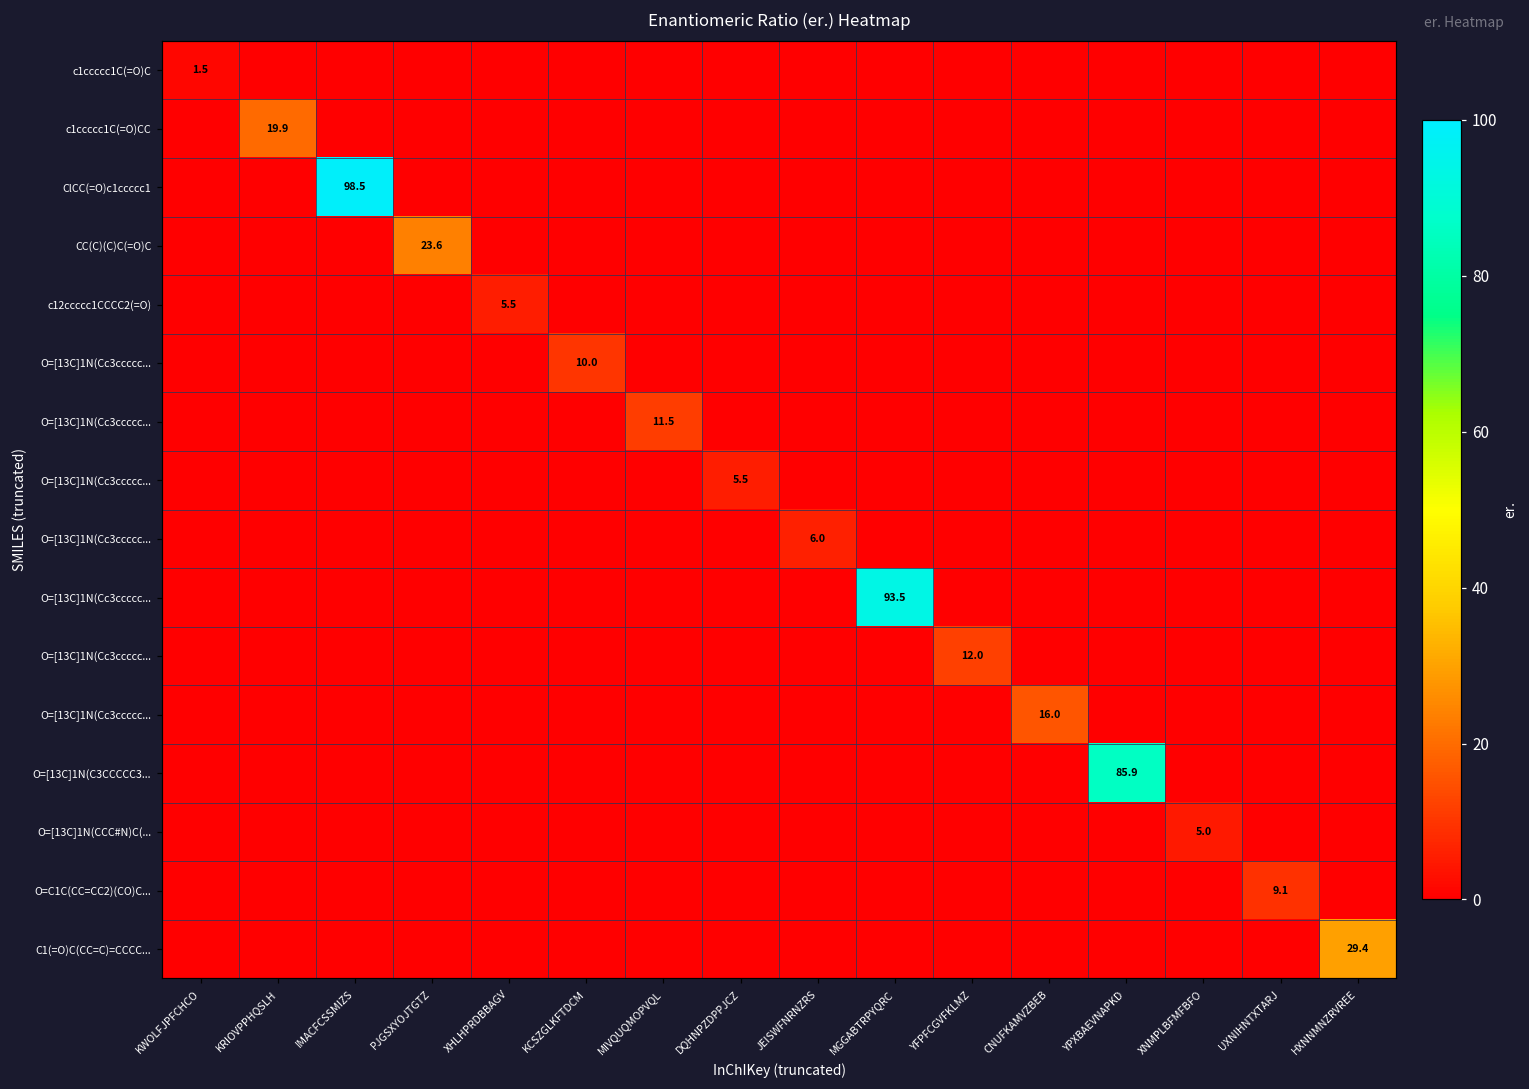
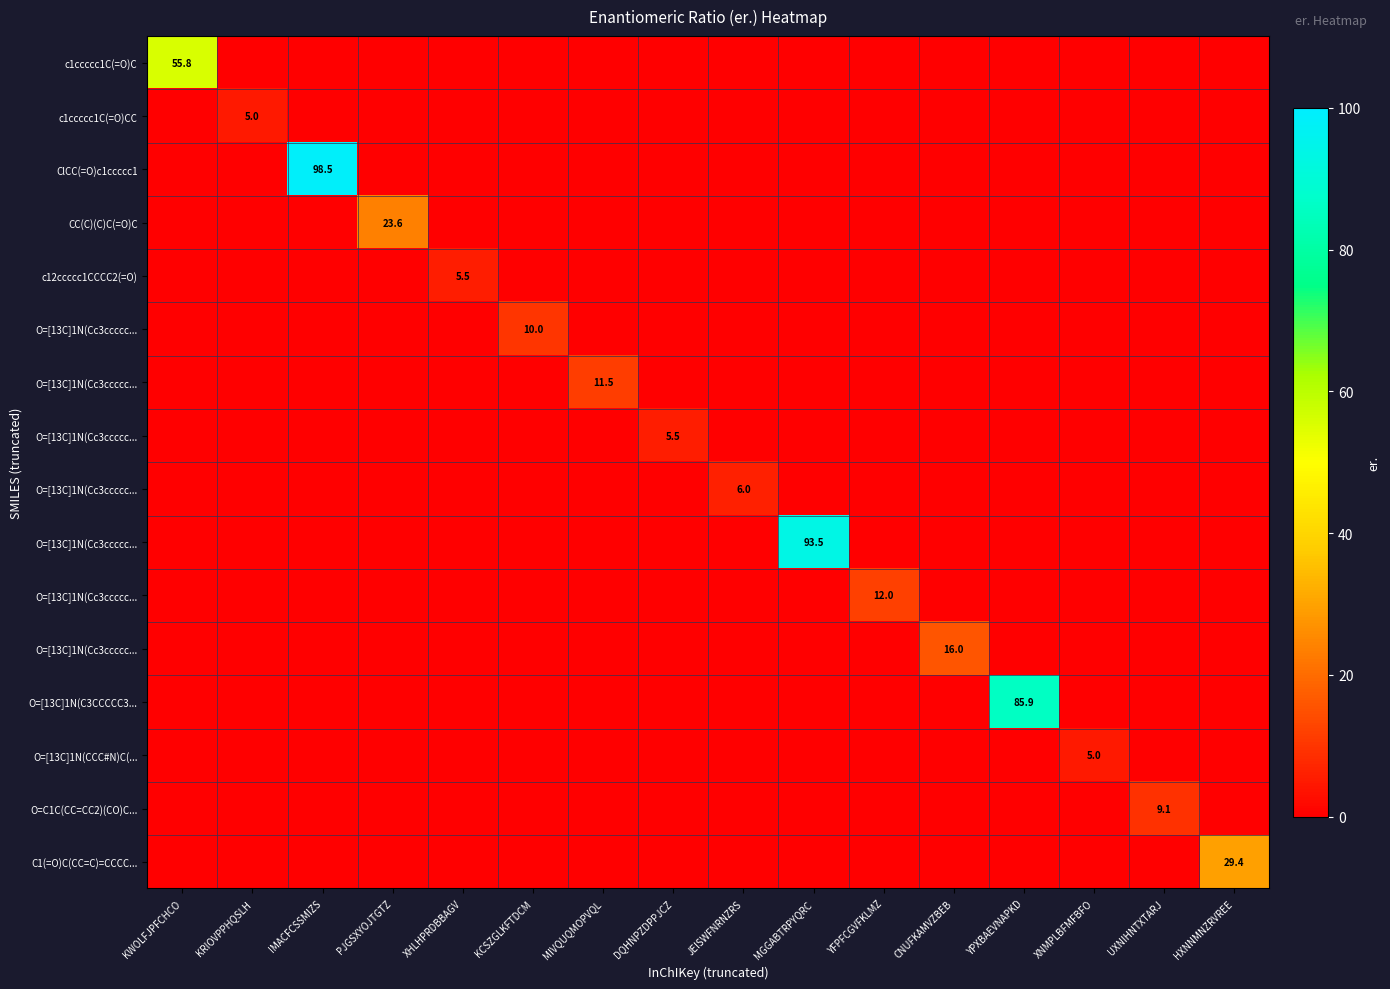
  {
    "c1ccccc1C(=O)C": {
-     "KWOLFJPFCHCO": 1.5
+     "KWOLFJPFCHCO": 55.8
    },
    "c1ccccc1C(=O)CC": {
-     "KRIOVPPHQSLH": 19.9
+     "KRIOVPPHQSLH": 5.0
    },
    "ClCC(=O)c1ccccc1": {
      "IMACFCSSMIZS": 98.5
    },
    "CC(C)(C)C(=O)C": {
      "PJGSXYOJTGTZ": 23.6
    },
    "c12ccccc1CCCC2(=O)": {
      "XHLHPRDBBAGV": 5.5
    },
    "O=[13C]1N(C3CCCCC3...": {
      "YPXBAEVNAPKD": 85.9
    },
    "O=[13C]1N(CCC#N)C(...": {
      "XNMPLBFMFBFO": 5.0
    },
    "O=C1C(CC=CC2)(CO)C...": {
      "UXNIHNTXTARJ": 9.1
    },
    "C1(=O)C(CC=C)=CCCC...": {
      "HXNNMNZRVREE": 29.4
    }
  }
